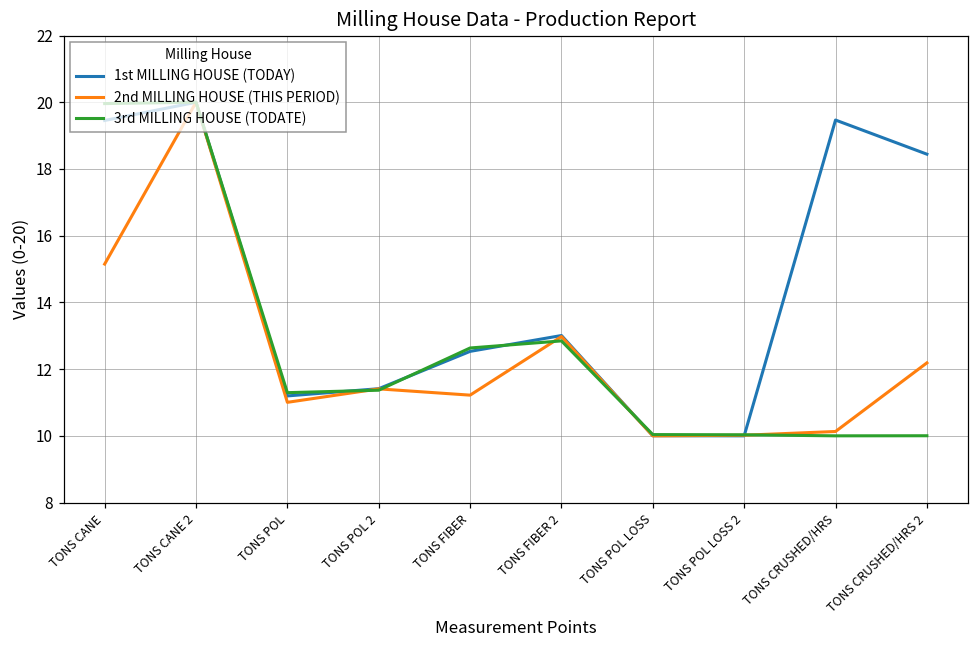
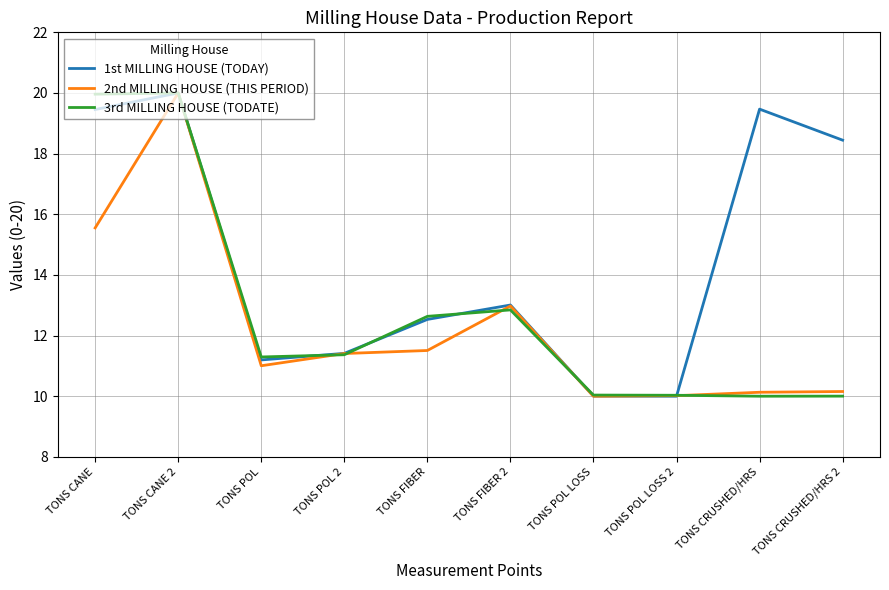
  {
    "1st MILLING HOUSE (TODAY)": {
      "TONS POL": 11.2,
      "TONS FIBER": 12.5,
      "TONS CRUSHED/HRS": 19.5,
      "TONS CRUSHED/HRS 2": 18.4
    },
    "2nd MILLING HOUSE (THIS PERIOD)": {
-     "TONS CANE": 15.1,
+     "TONS CANE": 15.6,
      "TONS POL": 11.0,
-     "TONS FIBER": 11.2,
+     "TONS FIBER": 11.5,
      "TONS CRUSHED/HRS": 10.1,
-     "TONS CRUSHED/HRS 2": 12.2
+     "TONS CRUSHED/HRS 2": 10.2
    },
    "3rd MILLING HOUSE (TODATE)": {
      "TONS POL": 11.3,
      "TONS FIBER": 12.6,
      "TONS FIBER 2": 12.8,
      "TONS CRUSHED/HRS": 10.0,
      "TONS CRUSHED/HRS 2": 10.0
    }
  }
